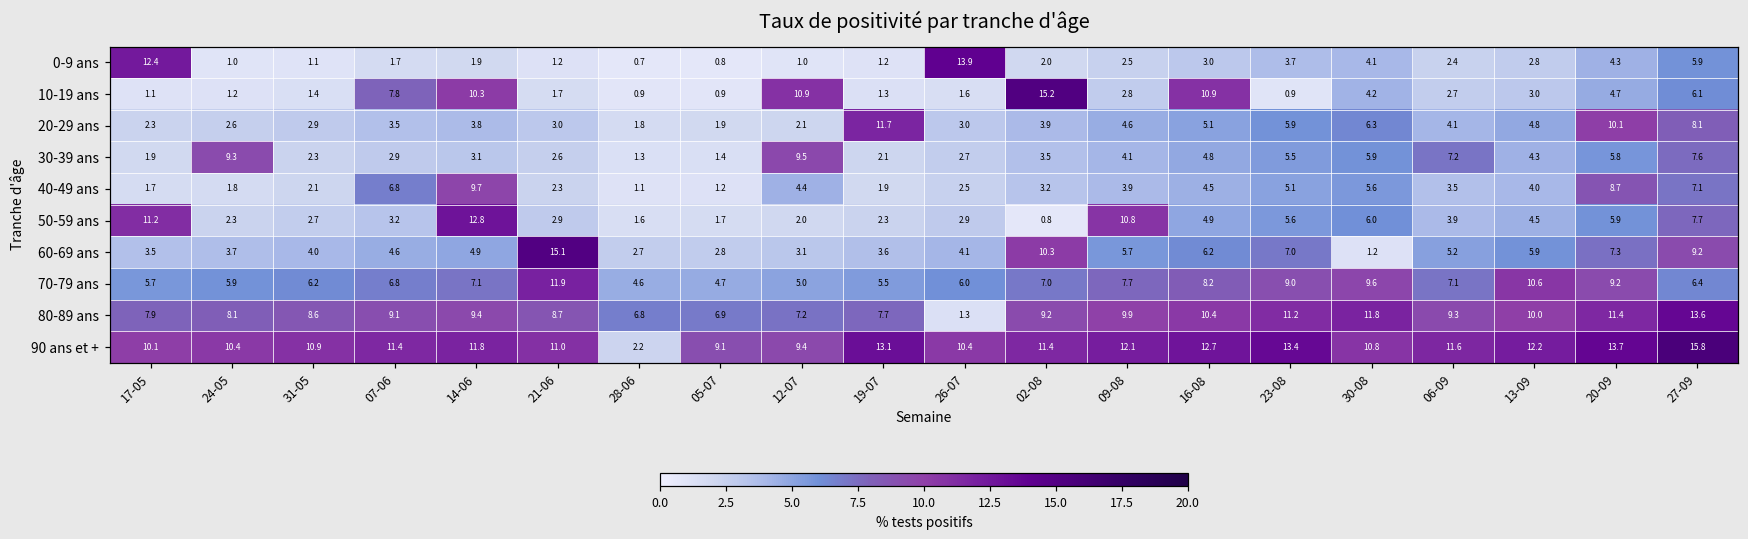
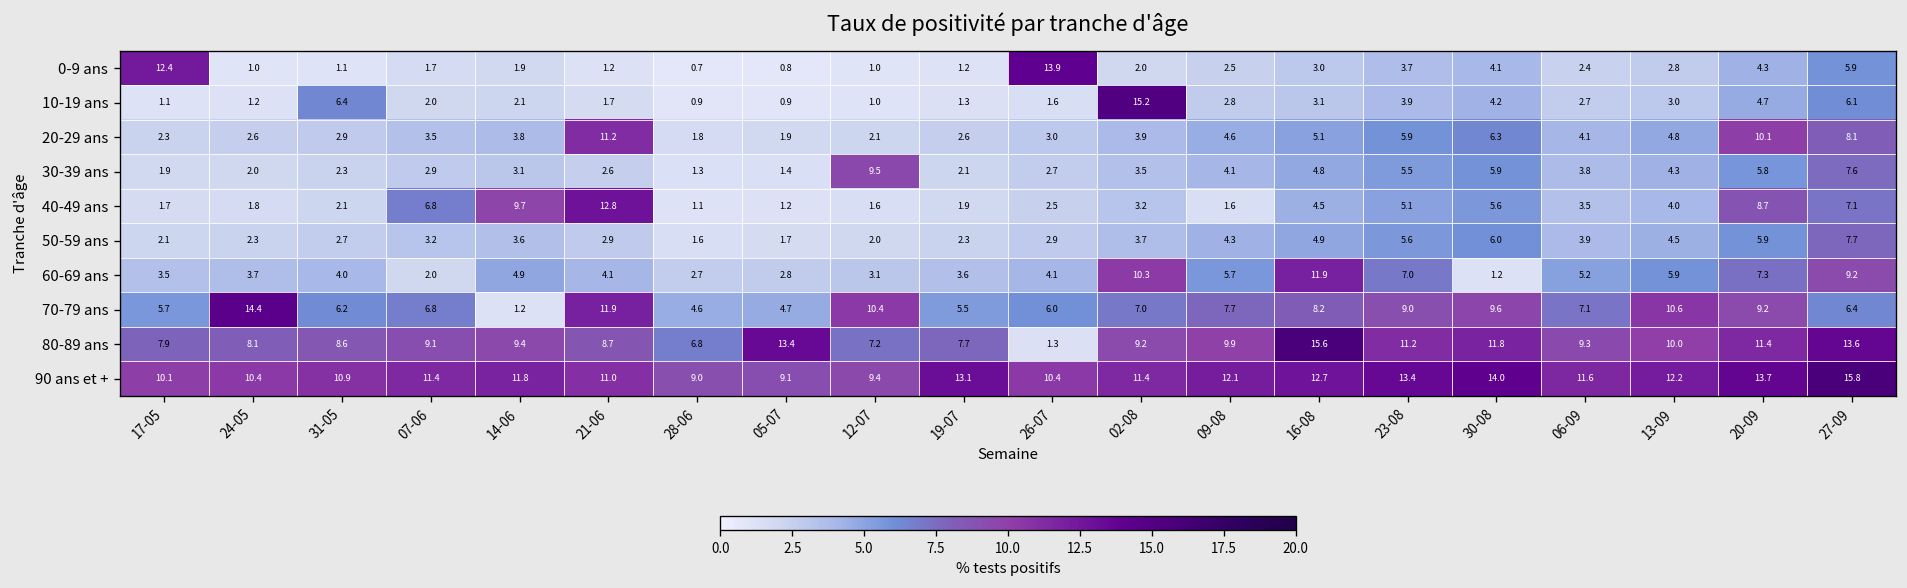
  {
    "0-9 ans": {
      "17-05": 12.4,
      "24-05": 1.0,
      "31-05": 1.1,
      "07-06": 1.7,
      "14-06": 1.9,
      "21-06": 1.2,
      "28-06": 0.7,
      "05-07": 0.8,
      "12-07": 1.0,
      "19-07": 1.2,
      "26-07": 13.9,
      "02-08": 2.0,
      "09-08": 2.5,
      "16-08": 3.0,
      "23-08": 3.7,
      "30-08": 4.1,
      "06-09": 2.4,
      "13-09": 2.8,
      "20-09": 4.3,
      "27-09": 5.9
    },
    "10-19 ans": {
      "17-05": 1.1,
      "24-05": 1.2,
-     "31-05": 1.4,
-     "07-06": 7.8,
-     "14-06": 10.3,
+     "31-05": 6.4,
+     "07-06": 2.0,
+     "14-06": 2.1,
      "21-06": 1.7,
      "28-06": 0.9,
      "05-07": 0.9,
-     "12-07": 10.9,
+     "12-07": 1.0,
      "19-07": 1.3,
      "26-07": 1.6,
      "02-08": 15.2,
      "09-08": 2.8,
-     "16-08": 10.9,
-     "23-08": 0.9,
+     "16-08": 3.1,
+     "23-08": 3.9,
      "30-08": 4.2,
      "06-09": 2.7,
      "13-09": 3.0,
      "20-09": 4.7,
      "27-09": 6.1
    },
    "20-29 ans": {
      "17-05": 2.3,
      "24-05": 2.6,
      "31-05": 2.9,
      "07-06": 3.5,
      "14-06": 3.8,
-     "21-06": 3.0,
+     "21-06": 11.2,
      "28-06": 1.8,
      "05-07": 1.9,
      "12-07": 2.1,
-     "19-07": 11.7,
+     "19-07": 2.6,
      "26-07": 3.0,
      "02-08": 3.9,
      "09-08": 4.6,
      "16-08": 5.1,
      "23-08": 5.9,
      "30-08": 6.3,
      "06-09": 4.1,
      "13-09": 4.8,
      "20-09": 10.1,
      "27-09": 8.1
    },
    "30-39 ans": {
      "17-05": 1.9,
-     "24-05": 9.3,
+     "24-05": 2.0,
      "31-05": 2.3,
      "07-06": 2.9,
      "14-06": 3.1,
      "21-06": 2.6,
      "28-06": 1.3,
      "05-07": 1.4,
      "12-07": 9.5,
      "19-07": 2.1,
      "26-07": 2.7,
      "02-08": 3.5,
      "09-08": 4.1,
      "16-08": 4.8,
      "23-08": 5.5,
      "30-08": 5.9,
-     "06-09": 7.2,
+     "06-09": 3.8,
      "13-09": 4.3,
      "20-09": 5.8,
      "27-09": 7.6
    },
    "40-49 ans": {
      "17-05": 1.7,
      "24-05": 1.8,
      "31-05": 2.1,
      "07-06": 6.8,
      "14-06": 9.7,
-     "21-06": 2.3,
+     "21-06": 12.8,
      "28-06": 1.1,
      "05-07": 1.2,
-     "12-07": 4.4,
+     "12-07": 1.6,
      "19-07": 1.9,
      "26-07": 2.5,
      "02-08": 3.2,
-     "09-08": 3.9,
+     "09-08": 1.6,
      "16-08": 4.5,
      "23-08": 5.1,
      "30-08": 5.6,
      "06-09": 3.5,
      "13-09": 4.0,
      "20-09": 8.7,
      "27-09": 7.1
    },
    "50-59 ans": {
-     "17-05": 11.2,
+     "17-05": 2.1,
      "24-05": 2.3,
      "31-05": 2.7,
      "07-06": 3.2,
-     "14-06": 12.8,
+     "14-06": 3.6,
      "21-06": 2.9,
      "28-06": 1.6,
      "05-07": 1.7,
      "12-07": 2.0,
      "19-07": 2.3,
      "26-07": 2.9,
-     "02-08": 0.8,
-     "09-08": 10.8,
+     "02-08": 3.7,
+     "09-08": 4.3,
      "16-08": 4.9,
      "23-08": 5.6,
      "30-08": 6.0,
      "06-09": 3.9,
      "13-09": 4.5,
      "20-09": 5.9,
      "27-09": 7.7
    },
    "60-69 ans": {
      "17-05": 3.5,
      "24-05": 3.7,
      "31-05": 4.0,
-     "07-06": 4.6,
+     "07-06": 2.0,
      "14-06": 4.9,
-     "21-06": 15.1,
+     "21-06": 4.1,
      "28-06": 2.7,
      "05-07": 2.8,
      "12-07": 3.1,
      "19-07": 3.6,
      "26-07": 4.1,
      "02-08": 10.3,
      "09-08": 5.7,
-     "16-08": 6.2,
+     "16-08": 11.9,
      "23-08": 7.0,
      "30-08": 1.2,
      "06-09": 5.2,
      "13-09": 5.9,
      "20-09": 7.3,
      "27-09": 9.2
    },
    "70-79 ans": {
      "17-05": 5.7,
-     "24-05": 5.9,
+     "24-05": 14.4,
      "31-05": 6.2,
      "07-06": 6.8,
-     "14-06": 7.1,
+     "14-06": 1.2,
      "21-06": 11.9,
      "28-06": 4.6,
      "05-07": 4.7,
-     "12-07": 5.0,
+     "12-07": 10.4,
      "19-07": 5.5,
      "26-07": 6.0,
      "02-08": 7.0,
      "09-08": 7.7,
      "16-08": 8.2,
      "23-08": 9.0,
      "30-08": 9.6,
      "06-09": 7.1,
      "13-09": 10.6,
      "20-09": 9.2,
      "27-09": 6.4
    },
    "80-89 ans": {
      "17-05": 7.9,
      "24-05": 8.1,
      "31-05": 8.6,
      "07-06": 9.1,
      "14-06": 9.4,
      "21-06": 8.7,
      "28-06": 6.8,
-     "05-07": 6.9,
+     "05-07": 13.4,
      "12-07": 7.2,
      "19-07": 7.7,
      "26-07": 1.3,
      "02-08": 9.2,
      "09-08": 9.9,
-     "16-08": 10.4,
+     "16-08": 15.6,
      "23-08": 11.2,
      "30-08": 11.8,
      "06-09": 9.3,
      "13-09": 10.0,
      "20-09": 11.4,
      "27-09": 13.6
    },
    "90 ans et +": {
      "17-05": 10.1,
      "24-05": 10.4,
      "31-05": 10.9,
      "07-06": 11.4,
      "14-06": 11.8,
      "21-06": 11.0,
-     "28-06": 2.2,
+     "28-06": 9.0,
      "05-07": 9.1,
      "12-07": 9.4,
      "19-07": 13.1,
      "26-07": 10.4,
      "02-08": 11.4,
      "09-08": 12.1,
      "16-08": 12.7,
      "23-08": 13.4,
-     "30-08": 10.8,
+     "30-08": 14.0,
      "06-09": 11.6,
      "13-09": 12.2,
      "20-09": 13.7,
      "27-09": 15.8
    }
  }
